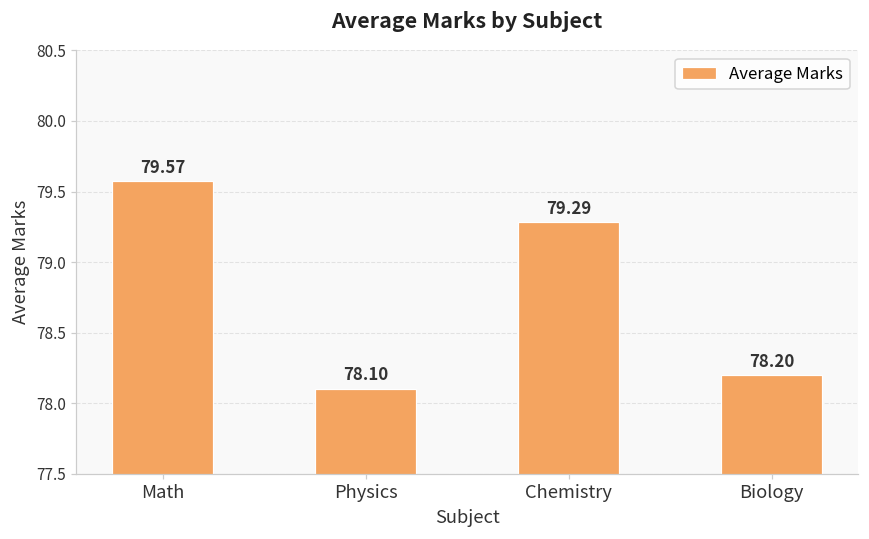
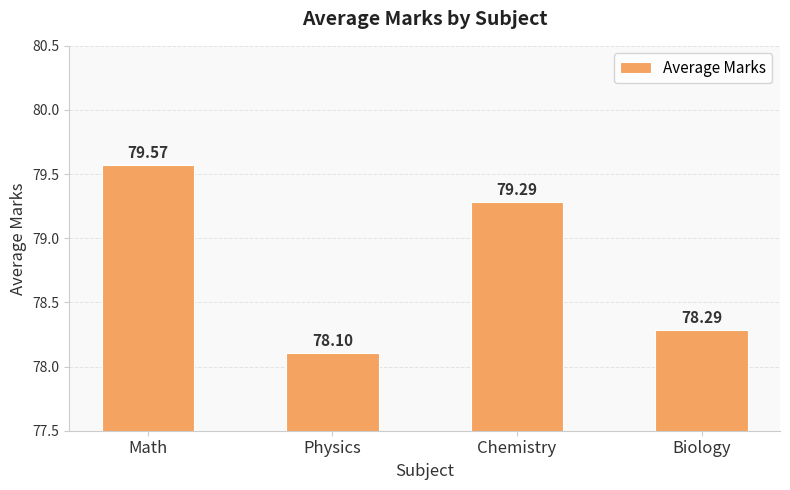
  {
    "Math": 79.57,
    "Physics": 78.10,
    "Chemistry": 79.29,
-   "Biology": 78.20
+   "Biology": 78.29
  }
